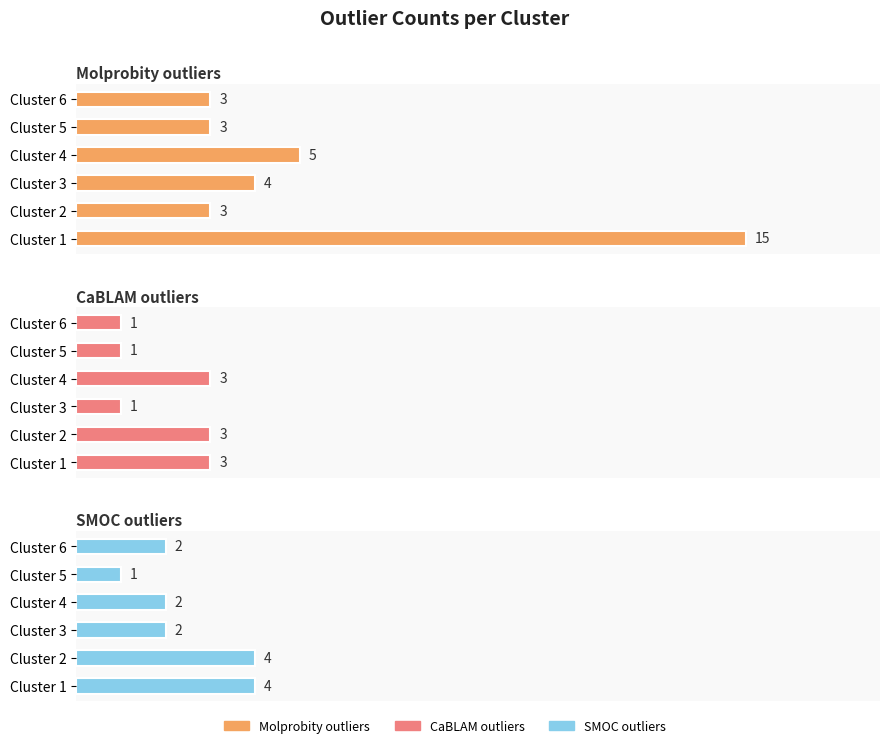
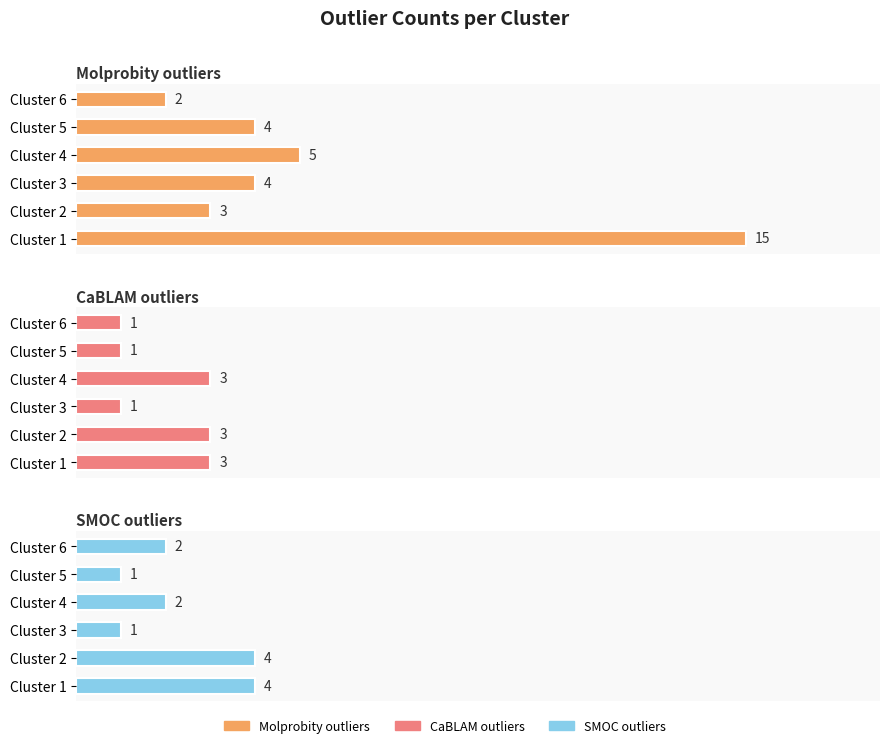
  {
    "Molprobity outliers": {
-     "Cluster 6": 3,
-     "Cluster 5": 3,
+     "Cluster 6": 2,
+     "Cluster 5": 4,
      "Cluster 4": 5,
      "Cluster 3": 4,
      "Cluster 2": 3,
      "Cluster 1": 15
    },
    "CaBLAM outliers": {
      "Cluster 6": 1,
      "Cluster 5": 1,
      "Cluster 4": 3,
      "Cluster 3": 1,
      "Cluster 2": 3,
      "Cluster 1": 3
    },
    "SMOC outliers": {
      "Cluster 6": 2,
      "Cluster 5": 1,
      "Cluster 4": 2,
-     "Cluster 3": 2,
+     "Cluster 3": 1,
      "Cluster 2": 4,
      "Cluster 1": 4
    }
  }
